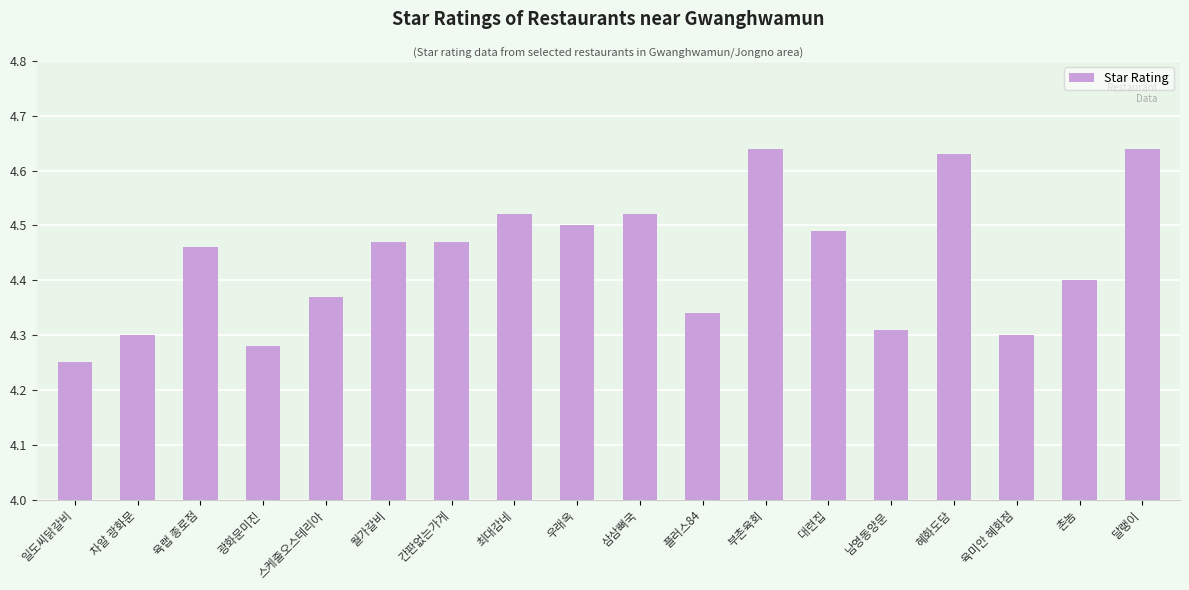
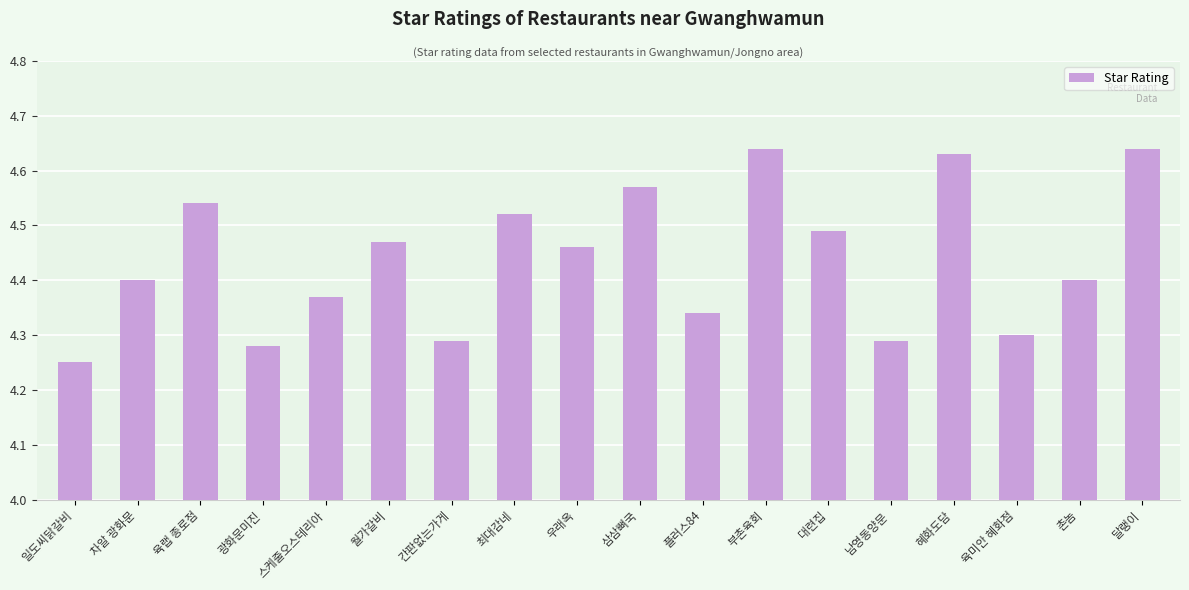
  {
    "일도씨닭갈비": 4.25,
-   "차알 광화문": 4.3,
-   "육랩 종로점": 4.46,
+   "차알 광화문": 4.4,
+   "육랩 종로점": 4.54,
    "광화문미진": 4.28,
    "스케줄오스테리아": 4.37,
    "월가갈비": 4.47,
-   "간판없는가게": 4.47,
+   "간판없는가게": 4.29,
    "최대감네": 4.52,
-   "우래옥": 4.50,
-   "삼삼뼈국": 4.52,
+   "우래옥": 4.46,
+   "삼삼뼈국": 4.57,
    "플러스84": 4.34,
    "부촌육회": 4.64,
    "대련집": 4.49,
-   "남영동양문": 4.31,
+   "남영동양문": 4.29,
    "혜화도담": 4.63,
    "육미안 혜화점": 4.30,
    "촌놈": 4.40,
    "달랭이": 4.64
  }
